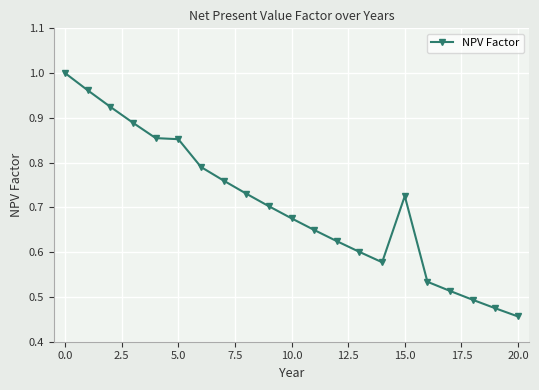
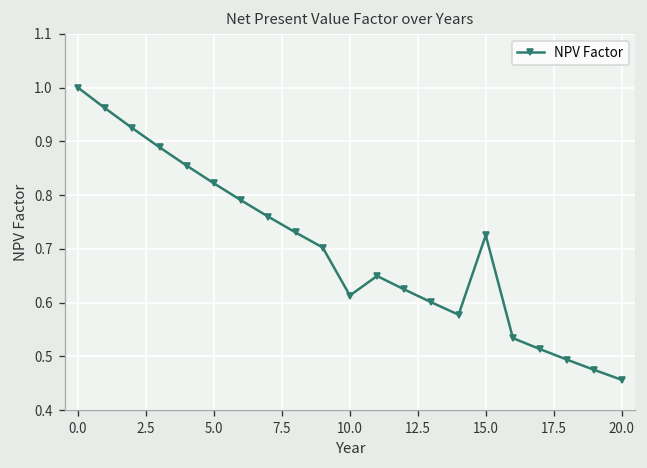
  {
    "0.0": 1.00,
-   "5.0": 0.85,
-   "10.0": 0.68,
+   "5.0": 0.82,
+   "10.0": 0.61,
    "15.0": 0.73,
    "20.0": 0.46
  }
